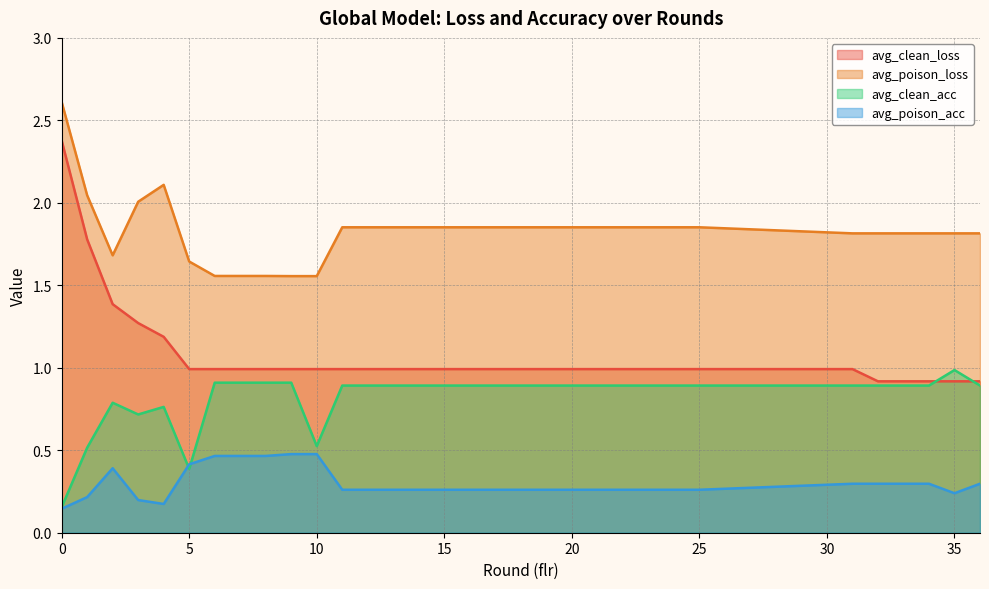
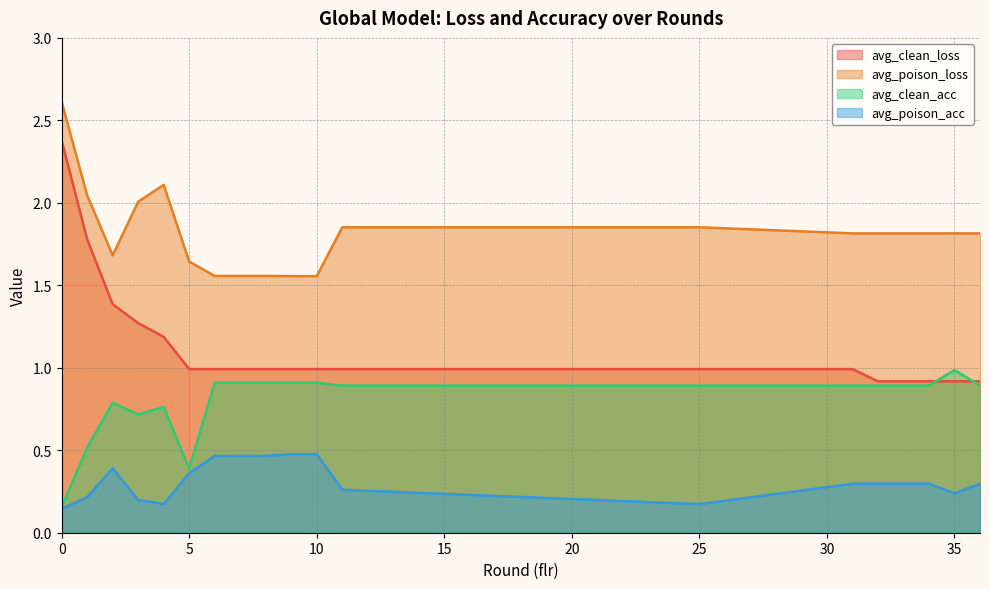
  {
    "avg_clean_acc": {
      "5": 0.39,
-     "10": 0.53,
+     "10": 0.91,
      "25": 0.89,
      "35": 0.99
    },
    "avg_poison_acc": {
-     "5": 0.41,
+     "5": 0.36,
      "10": 0.48,
-     "25": 0.26,
+     "25": 0.17,
      "35": 0.24
    }
  }
